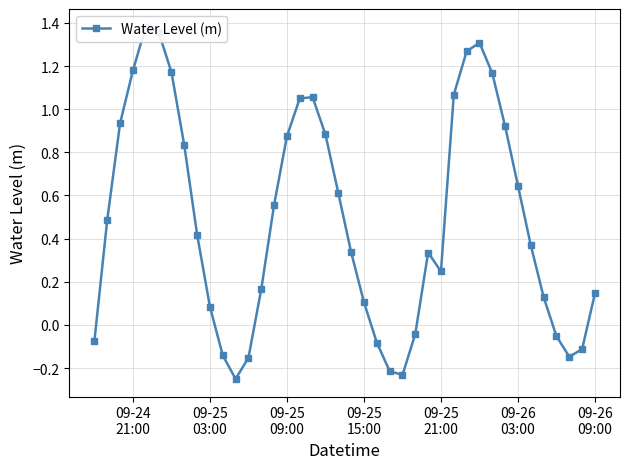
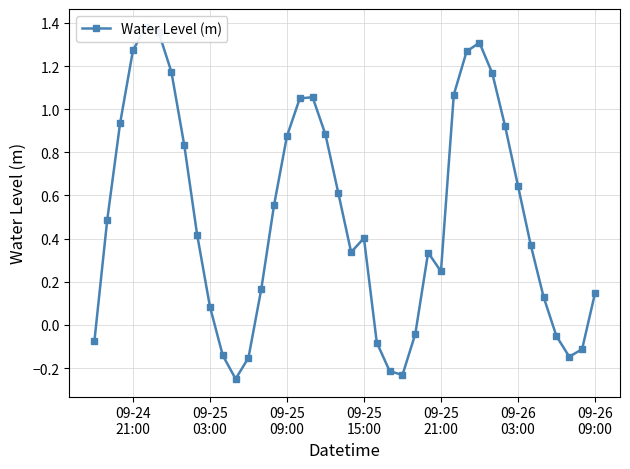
  {
-   "09-24 21:00": 1.18,
+   "09-24 21:00": 1.27,
    "09-25 03:00": 0.08,
    "09-25 09:00": 0.87,
-   "09-25 15:00": 0.11,
+   "09-25 15:00": 0.40,
    "09-25 21:00": 0.25,
    "09-26 03:00": 0.65,
    "09-26 09:00": 0.15
  }
